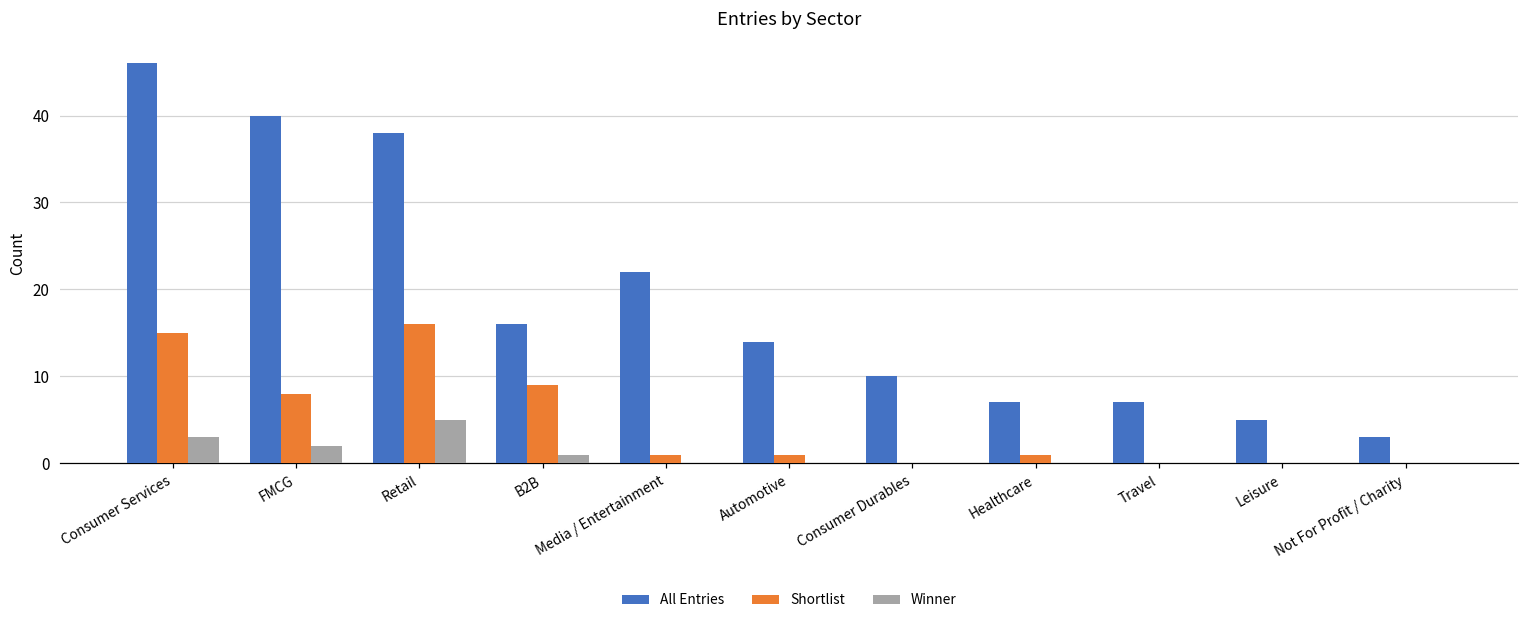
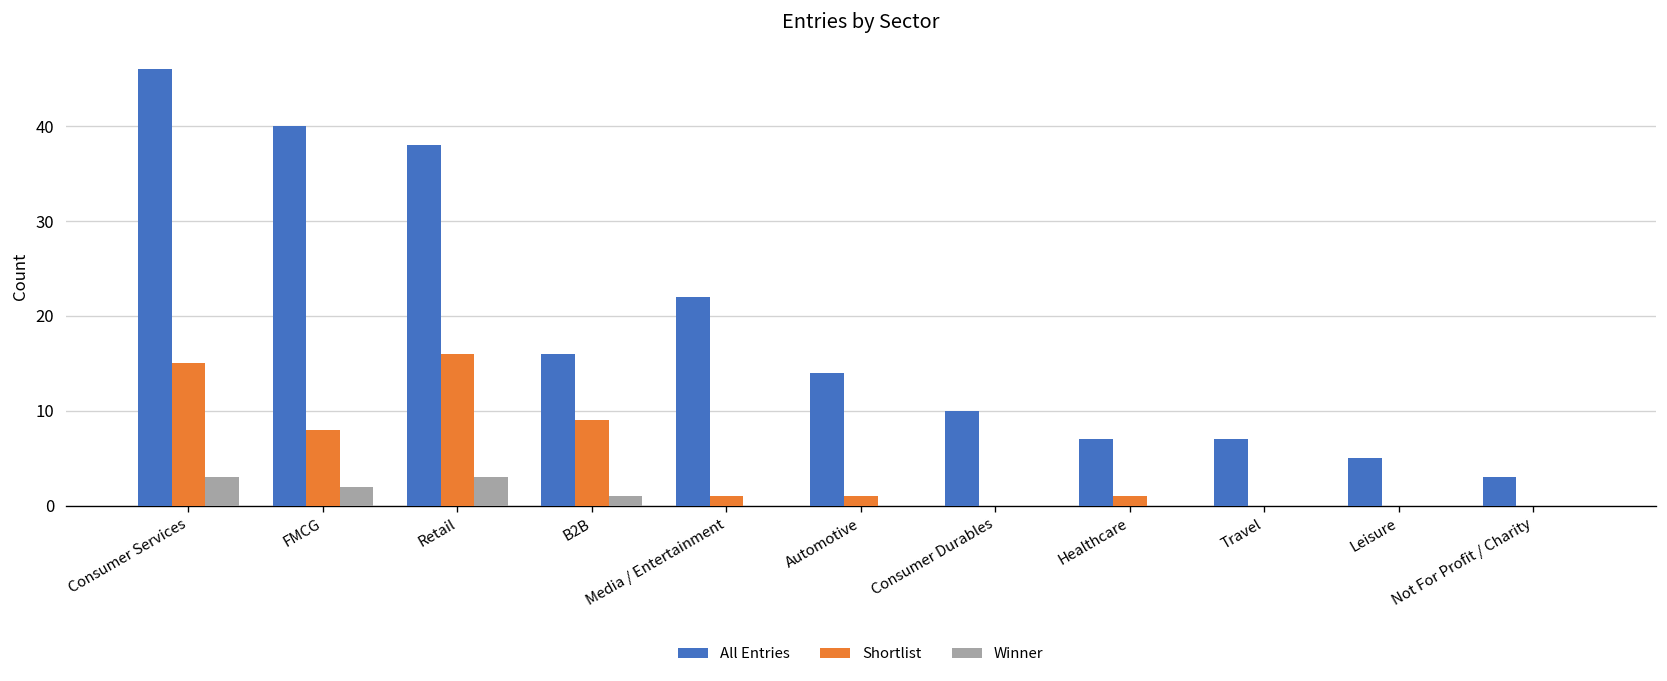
  {
    "All Entries": {
      "Consumer Services": 46,
      "FMCG": 40,
      "Retail": 38,
      "B2B": 16,
      "Media / Entertainment": 22,
      "Automotive": 14,
      "Consumer Durables": 10,
      "Healthcare": 7,
      "Travel": 7,
      "Leisure": 5,
      "Not For Profit / Charity": 3
    },
    "Shortlist": {
      "Consumer Services": 15,
      "FMCG": 8,
      "Retail": 16,
      "B2B": 9,
      "Media / Entertainment": 1,
      "Automotive": 1,
      "Consumer Durables": 0,
      "Healthcare": 1,
      "Travel": 0,
      "Leisure": 0,
      "Not For Profit / Charity": 0
    },
    "Winner": {
      "Consumer Services": 3,
      "FMCG": 2,
-     "Retail": 5,
+     "Retail": 3,
      "B2B": 1,
      "Media / Entertainment": 0,
      "Automotive": 0,
      "Consumer Durables": 0,
      "Healthcare": 0,
      "Travel": 0,
      "Leisure": 0,
      "Not For Profit / Charity": 0
    }
  }
